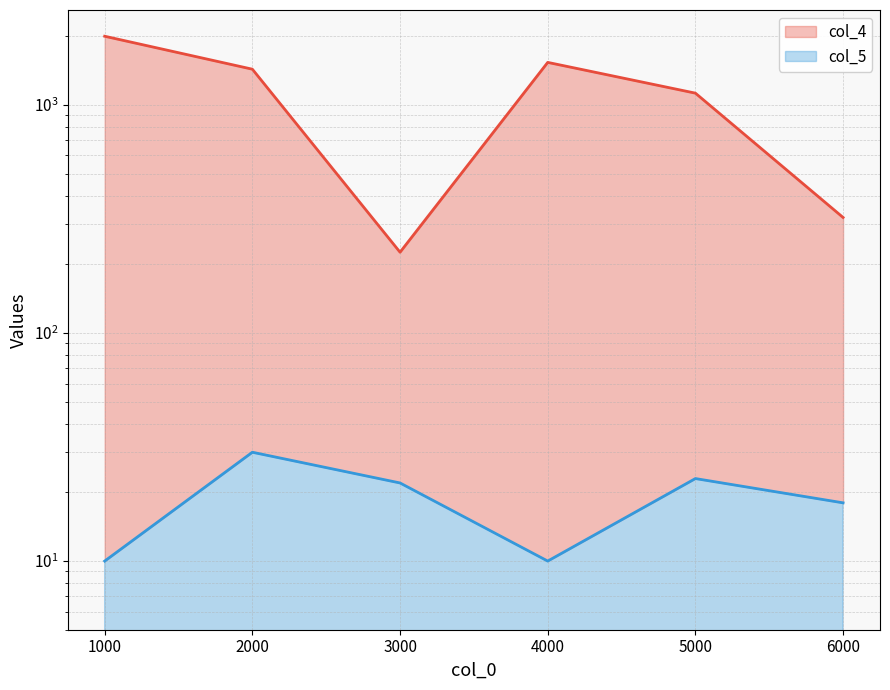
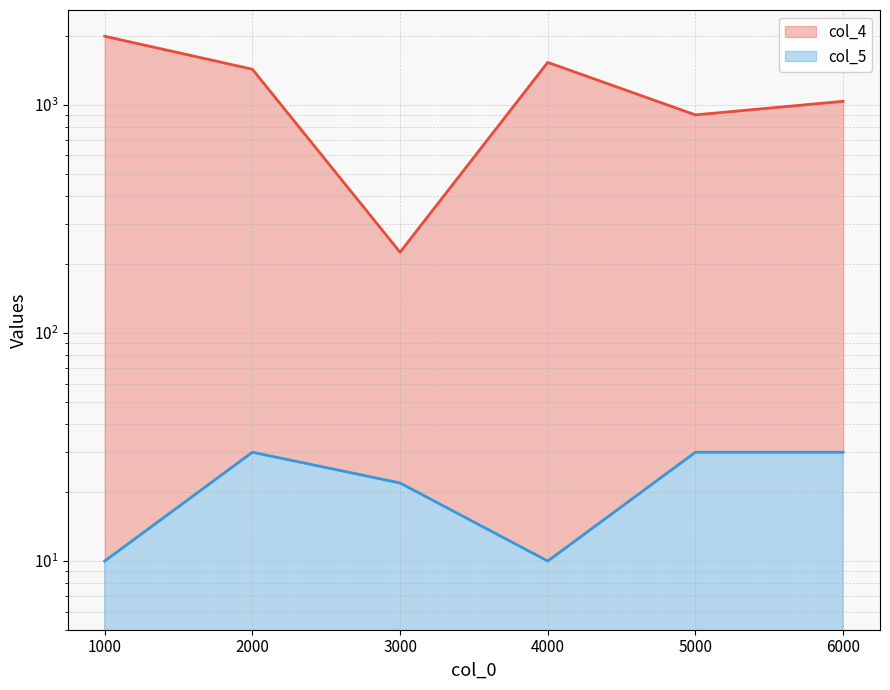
  {
    "col_4": {
      "1000": 2000,
      "2000": 1400,
      "3000": 230,
      "4000": 1500,
-     "5000": 1100,
-     "6000": 320
+     "5000": 900,
+     "6000": 1000
    },
    "col_5": {
      "1000": 10,
      "2000": 30,
      "3000": 22,
      "4000": 10,
-     "5000": 23,
-     "6000": 18
+     "5000": 30,
+     "6000": 30
    }
  }
